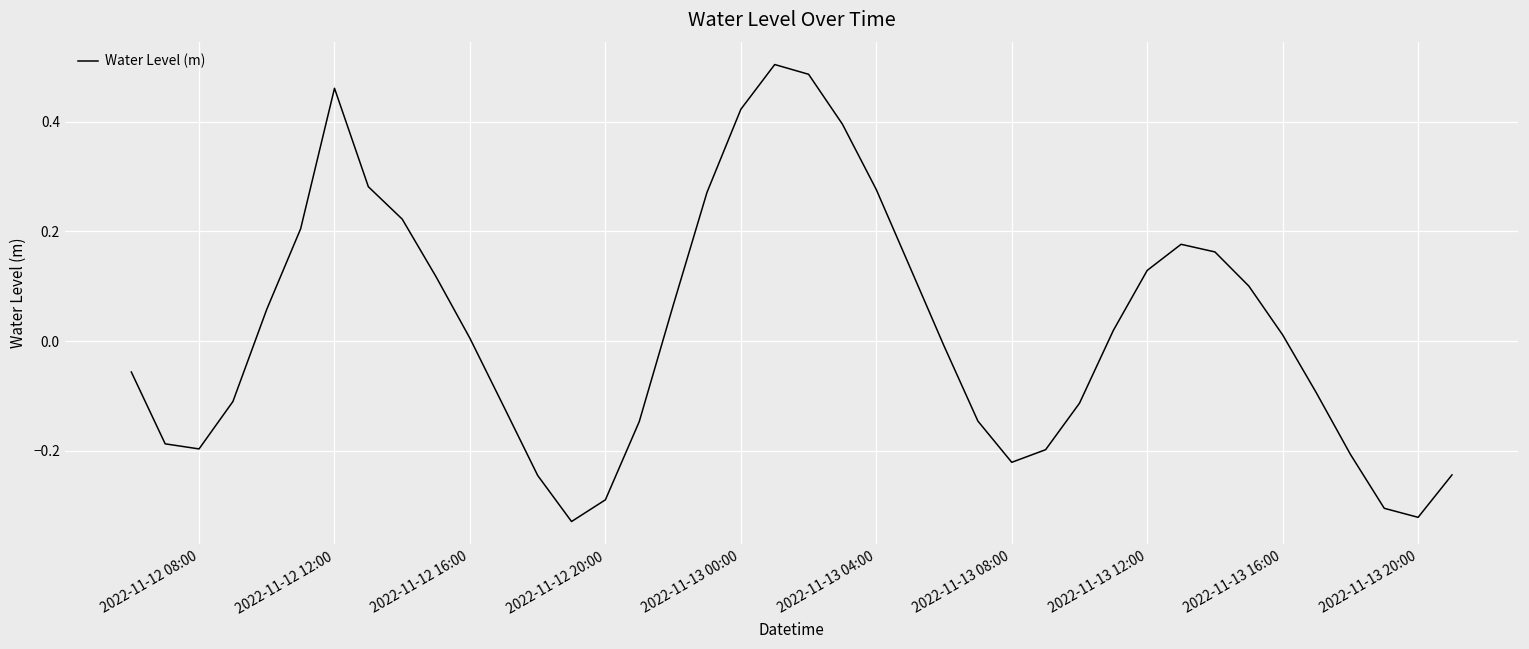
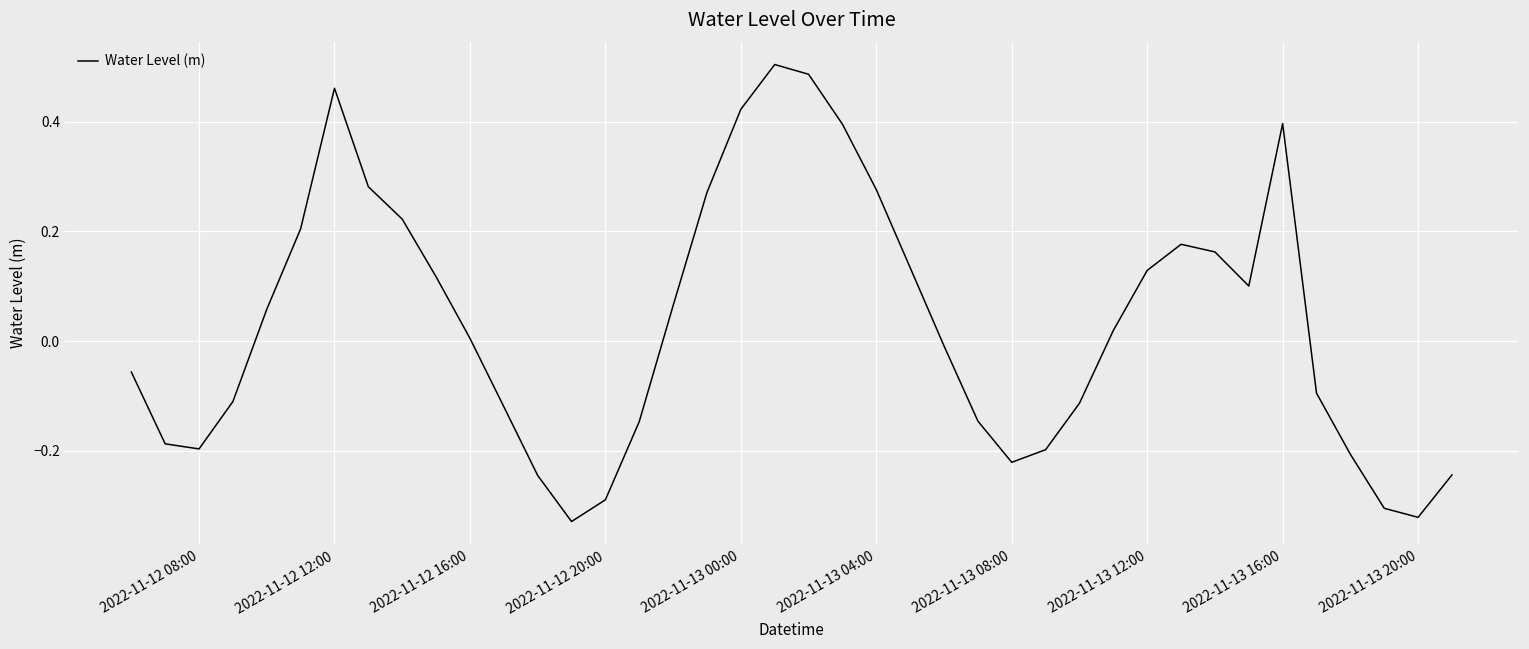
  {
    "2022-11-12 08:00": -0.20,
    "2022-11-12 12:00": 0.46,
    "2022-11-12 16:00": 0.00,
    "2022-11-12 20:00": -0.29,
    "2022-11-13 00:00": 0.42,
    "2022-11-13 04:00": 0.28,
    "2022-11-13 08:00": -0.22,
    "2022-11-13 12:00": 0.13,
-   "2022-11-13 16:00": 0.01,
+   "2022-11-13 16:00": 0.40,
    "2022-11-13 20:00": -0.32
  }
